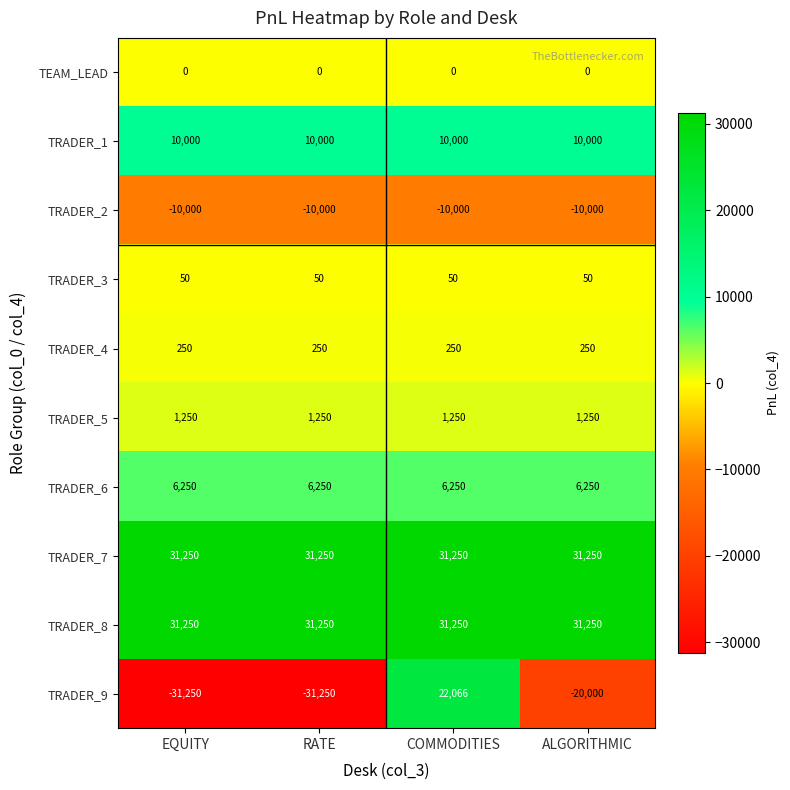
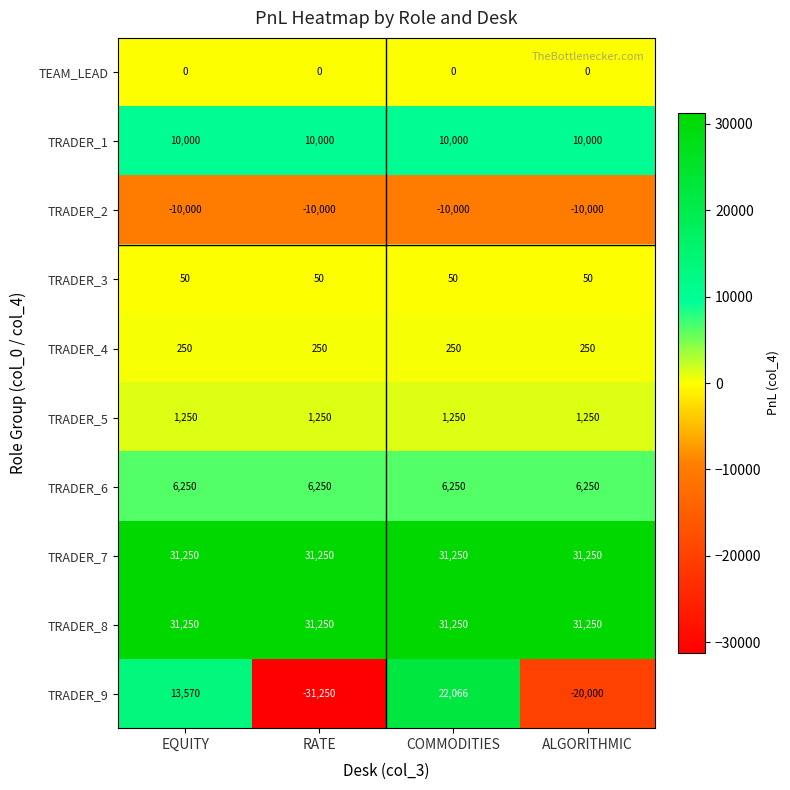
  {
    "TEAM_LEAD": {
      "EQUITY": "0",
      "RATE": "0",
      "COMMODITIES": "0"
    },
    "TRADER_1": {
      "EQUITY": "10,000",
      "RATE": "10,000",
      "COMMODITIES": "10,000",
      "ALGORITHMIC": "10,000"
    },
    "TRADER_2": {
      "EQUITY": "-10,000",
      "RATE": "-10,000",
      "COMMODITIES": "-10,000",
      "ALGORITHMIC": "-10,000"
    },
    "TRADER_3": {
      "EQUITY": "50",
      "RATE": "50",
      "COMMODITIES": "50",
      "ALGORITHMIC": "50"
    },
    "TRADER_4": {
      "EQUITY": "250",
      "RATE": "250",
      "COMMODITIES": "250",
      "ALGORITHMIC": "250"
    },
    "TRADER_5": {
      "EQUITY": "1,250",
      "RATE": "1,250",
      "COMMODITIES": "1,250",
      "ALGORITHMIC": "1,250"
    },
    "TRADER_6": {
      "EQUITY": "6,250",
      "RATE": "6,250",
      "COMMODITIES": "6,250",
      "ALGORITHMIC": "6,250"
    },
    "TRADER_7": {
      "EQUITY": "31,250",
      "RATE": "31,250",
      "COMMODITIES": "31,250",
      "ALGORITHMIC": "31,250"
    },
    "TRADER_8": {
      "EQUITY": "31,250",
      "RATE": "31,250",
      "COMMODITIES": "31,250",
      "ALGORITHMIC": "31,250"
    },
    "TRADER_9": {
-     "EQUITY": "-31,250",
+     "EQUITY": "13,570",
      "RATE": "-31,250",
      "COMMODITIES": "22,066",
      "ALGORITHMIC": "-20,000"
    }
  }
